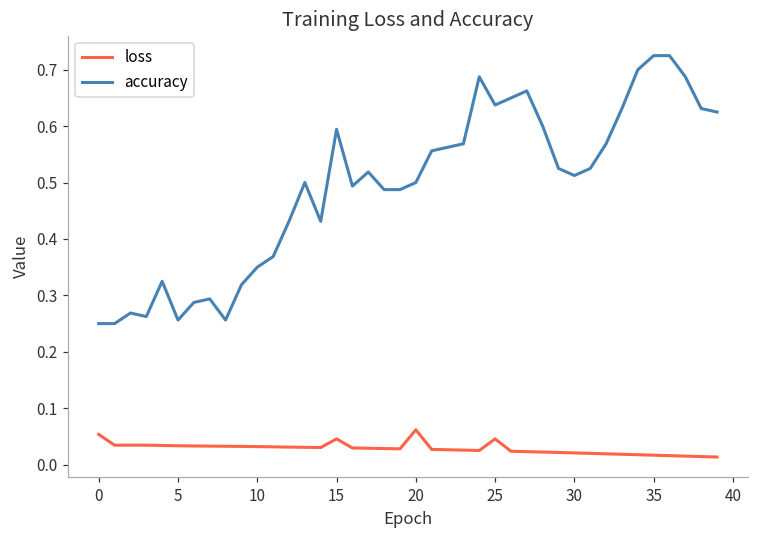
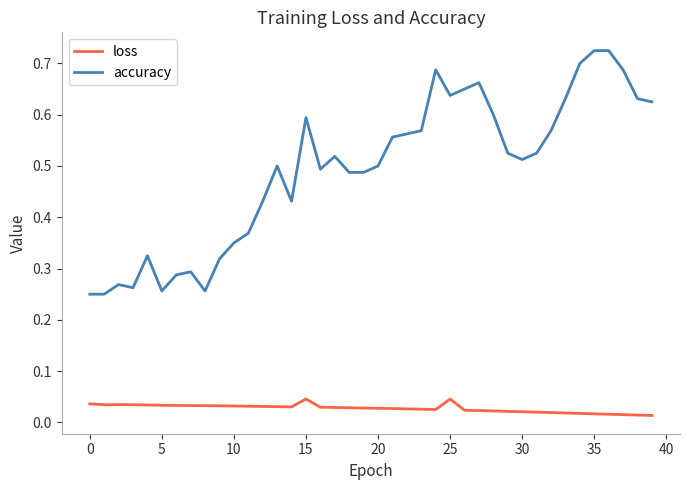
  {
    "loss": {
-     "0": 0.05,
+     "0": 0.04,
      "5": 0.03,
      "10": 0.03,
      "15": 0.05,
-     "20": 0.06,
+     "20": 0.03,
      "25": 0.05,
      "30": 0.02,
      "35": 0.02
    },
    "accuracy": {
      "0": 0.25,
      "5": 0.26,
      "10": 0.35,
      "15": 0.59,
      "20": 0.50,
      "25": 0.64,
      "30": 0.51,
      "35": 0.73
    }
  }
